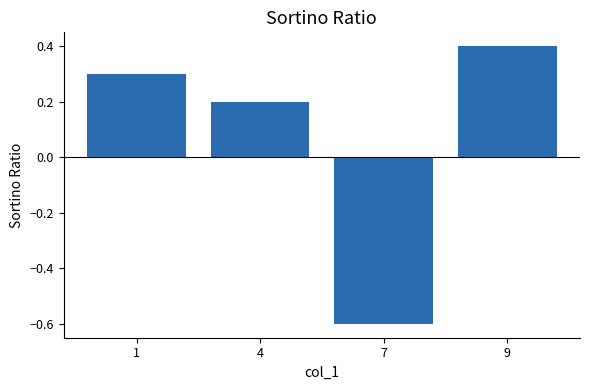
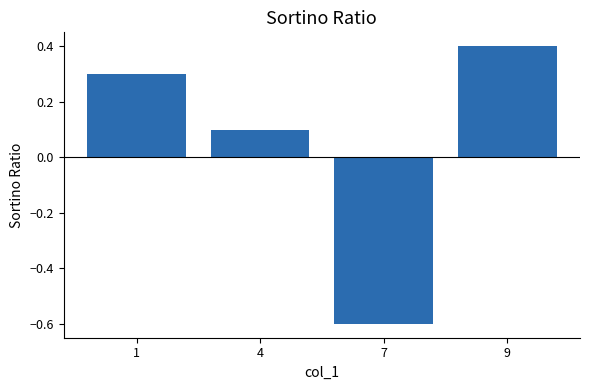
  {
    "1": 0.3,
-   "4": 0.2,
+   "4": 0.1,
    "7": -0.6,
    "9": 0.4
  }
